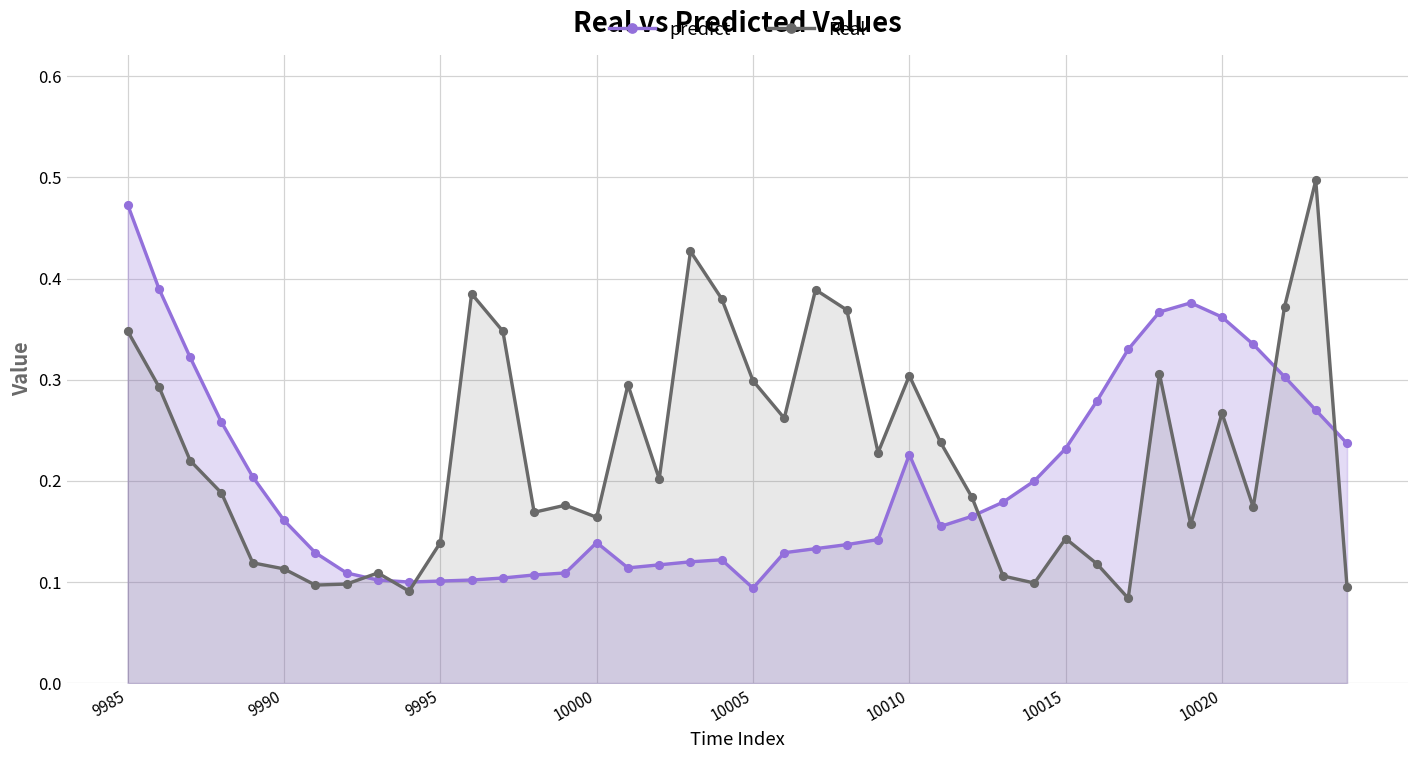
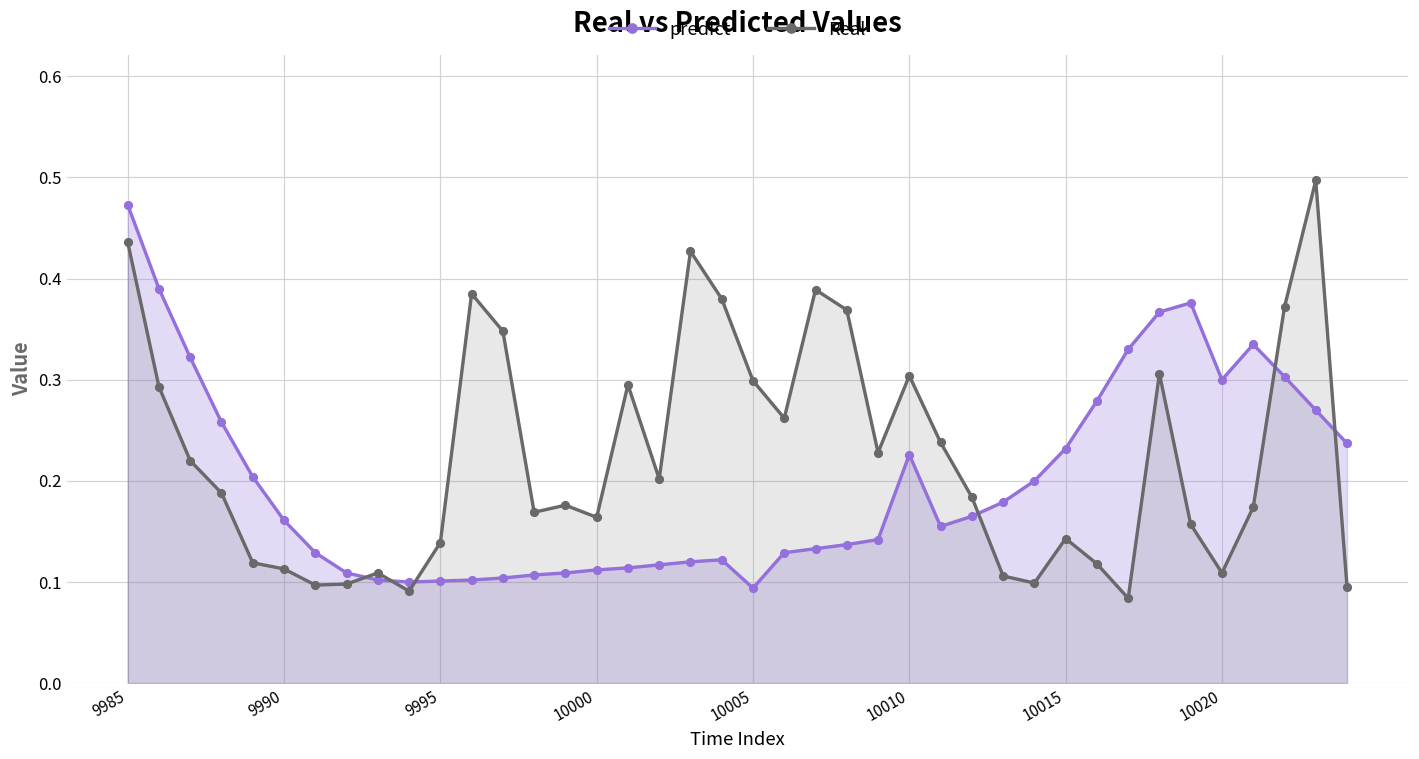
  {
    "predict": {
      "9985": 0.47,
      "9990": 0.16,
      "9995": 0.10,
-     "10000": 0.14,
+     "10000": 0.11,
      "10005": 0.09,
      "10010": 0.23,
      "10015": 0.23,
-     "10020": 0.36
+     "10020": 0.30
    },
    "Real": {
-     "9985": 0.35,
+     "9985": 0.44,
      "9990": 0.11,
      "9995": 0.14,
      "10000": 0.16,
      "10005": 0.30,
      "10010": 0.30,
      "10015": 0.14,
-     "10020": 0.27
+     "10020": 0.11
    }
  }
